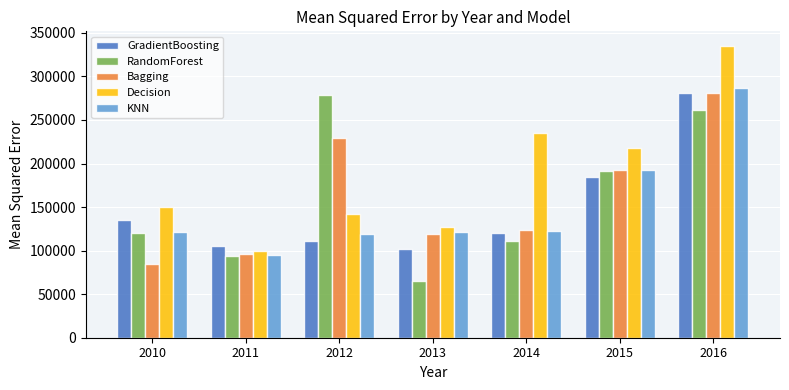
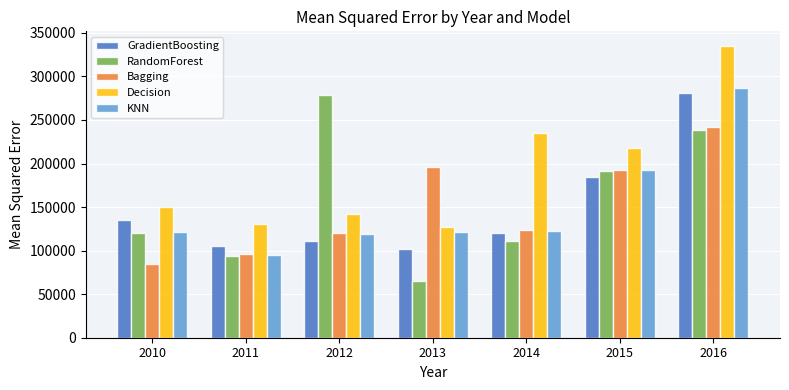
  {
    "RandomForest": {
      "2010": 120000,
      "2011": 90000,
      "2012": 280000,
      "2013": 70000,
      "2014": 110000,
      "2015": 190000,
-     "2016": 260000
+     "2016": 240000
    },
    "Bagging": {
      "2010": 80000,
      "2011": 100000,
-     "2012": 230000,
-     "2013": 120000,
+     "2012": 120000,
+     "2013": 200000,
      "2014": 120000,
      "2015": 190000,
-     "2016": 280000
+     "2016": 240000
    },
    "Decision": {
      "2010": 150000,
-     "2011": 100000,
+     "2011": 130000,
      "2012": 140000,
      "2013": 130000,
      "2014": 230000,
      "2015": 220000,
      "2016": 330000
    }
  }
